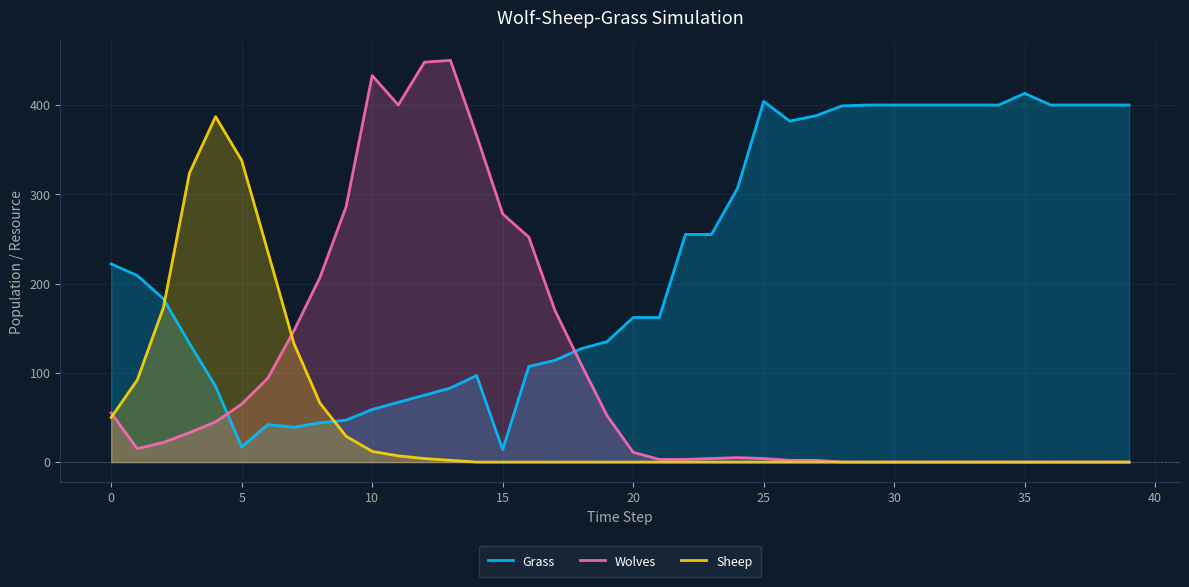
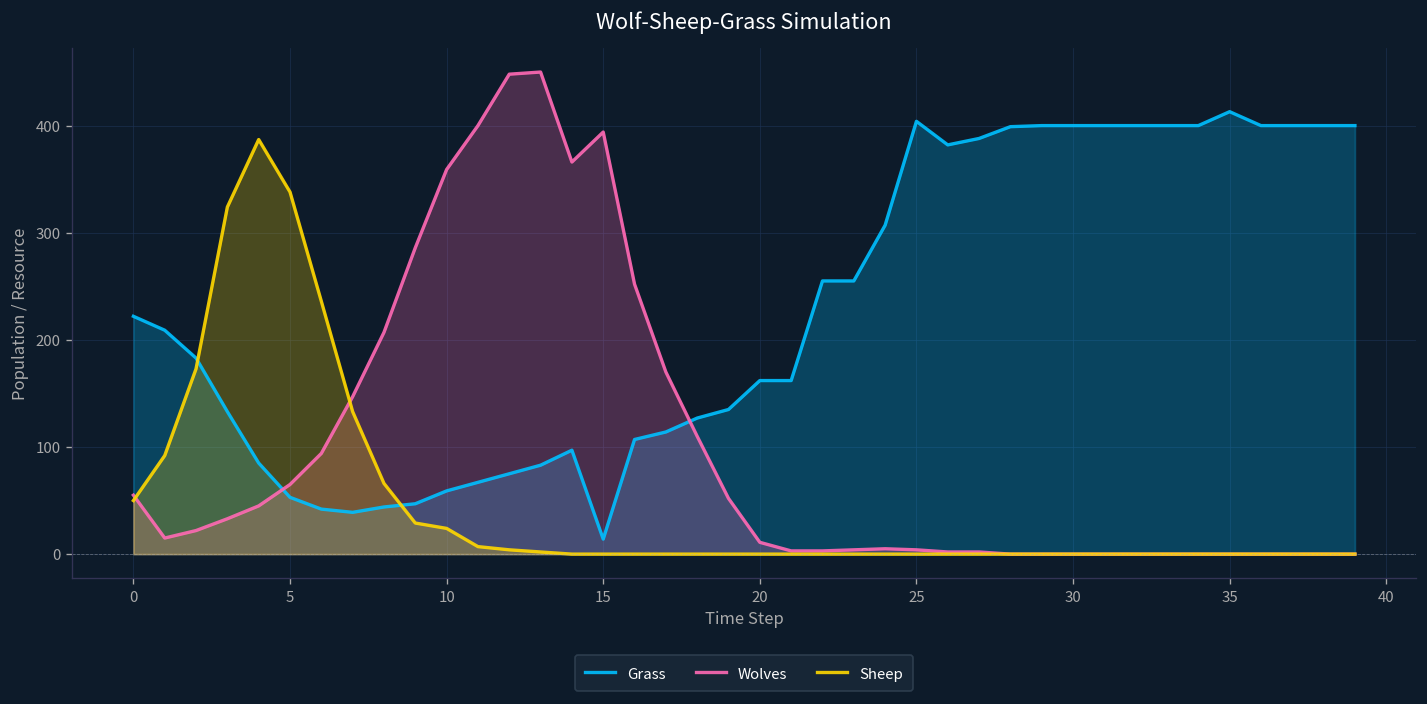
  {
    "Grass": {
      "0": 220,
-     "5": 20,
+     "5": 50,
      "10": 60,
      "15": 10,
      "20": 160,
      "25": 400,
      "30": 400,
      "35": 410
    },
    "Wolves": {
      "0": 60,
      "5": 70,
-     "10": 430,
-     "15": 280,
+     "10": 360,
+     "15": 390,
      "20": 10,
      "25": 0
    },
    "Sheep": {
      "0": 50,
      "5": 340,
-     "10": 10,
+     "10": 20,
      "15": 0,
      "20": 0,
      "25": 0
    }
  }
